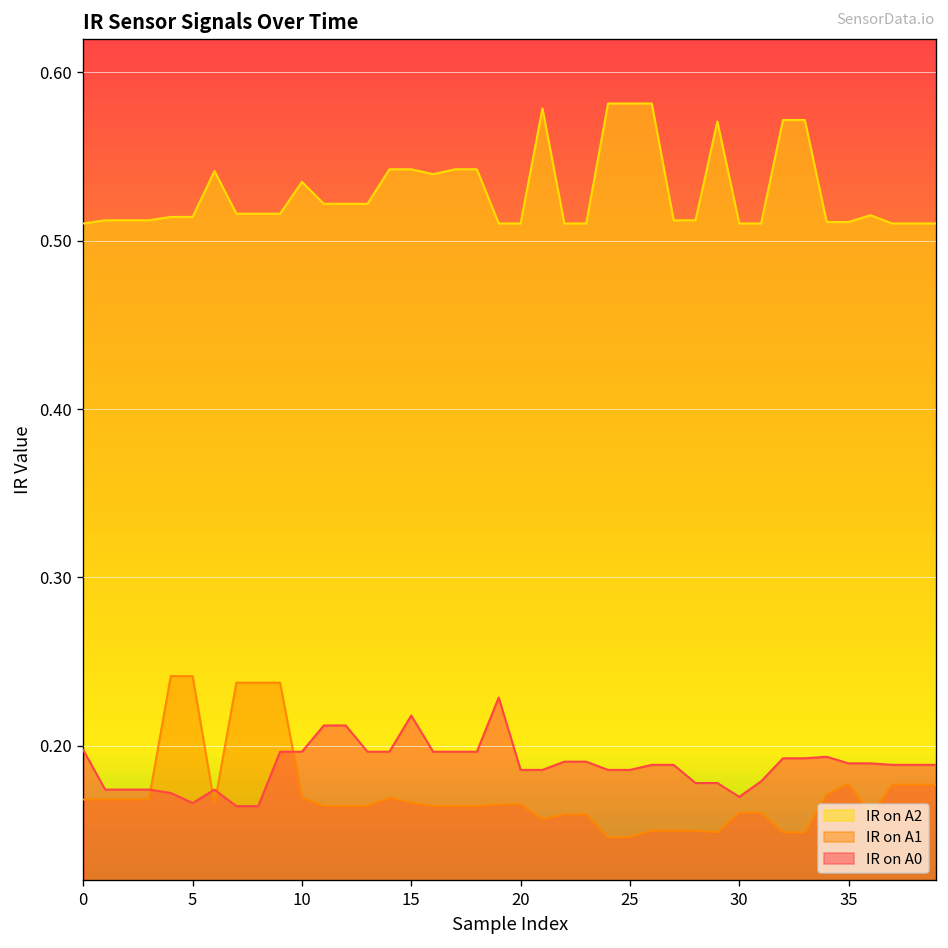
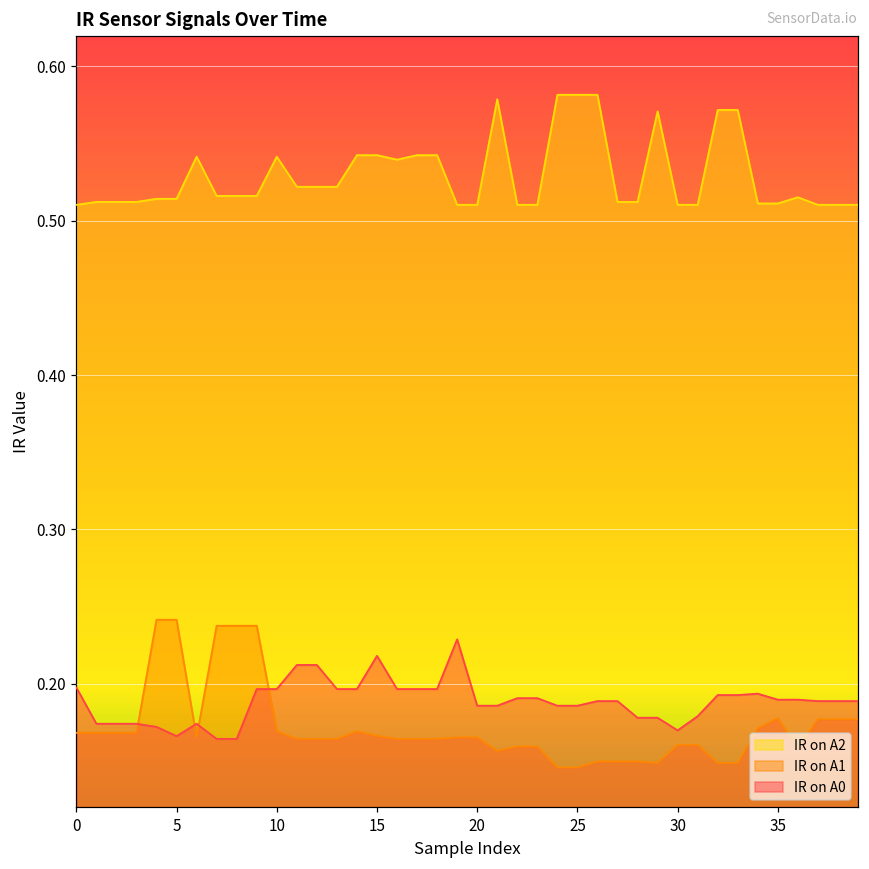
  {
    "IR on A2": {
      "0": 0.510,
      "5": 0.514,
-     "10": 0.535,
+     "10": 0.542,
      "15": 0.543,
      "20": 0.510,
      "25": 0.582,
      "30": 0.510,
      "35": 0.511
    },
    "IR on A1": {
      "0": 0.168,
      "5": 0.241,
      "10": 0.169,
      "15": 0.166,
      "20": 0.165,
      "25": 0.146,
      "30": 0.160,
      "35": 0.178
    },
    "IR on A0": {
      "0": 0.198,
      "5": 0.166,
      "10": 0.197,
      "15": 0.218,
      "20": 0.186,
      "25": 0.186,
      "30": 0.170,
      "35": 0.190
    }
  }
